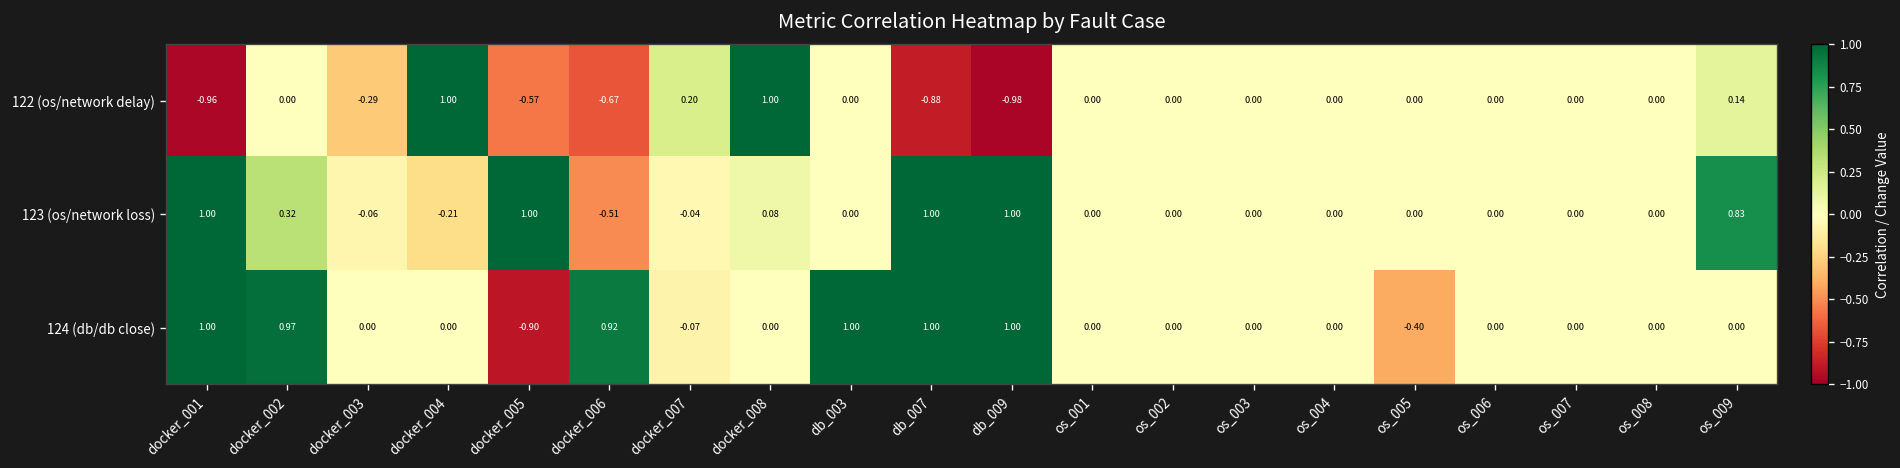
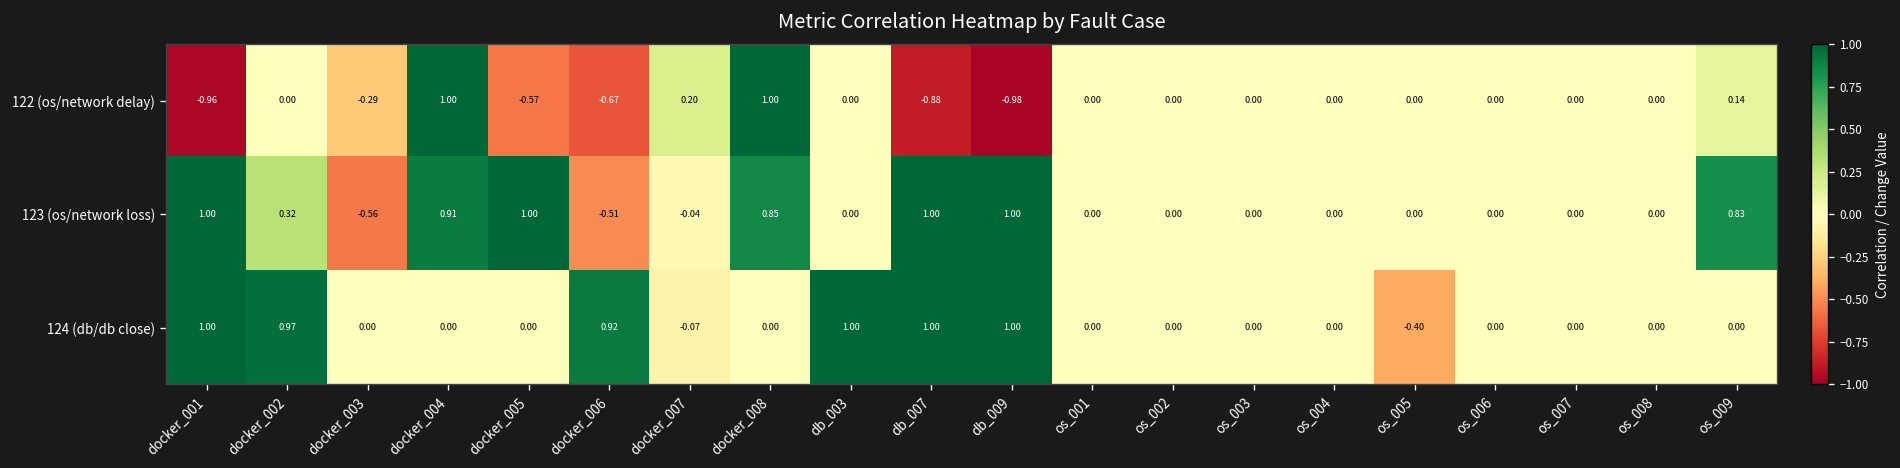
  {
    "122 (os/network delay)": {
      "docker_001": -0.96,
      "docker_002": 0.00,
      "docker_003": -0.29,
      "docker_004": 1.00,
      "docker_005": -0.57,
      "docker_006": -0.67,
      "docker_007": 0.20,
      "docker_008": 1.00,
      "db_003": 0.00,
      "db_007": -0.88,
      "db_009": -0.98,
      "os_001": 0.00,
      "os_002": 0.00,
      "os_003": 0.00,
      "os_004": 0.00,
      "os_005": 0.00,
      "os_006": 0.00,
      "os_007": 0.00,
      "os_008": 0.00,
      "os_009": 0.14
    },
    "123 (os/network loss)": {
      "docker_001": 1.00,
      "docker_002": 0.32,
-     "docker_003": -0.06,
-     "docker_004": -0.21,
+     "docker_003": -0.56,
+     "docker_004": 0.91,
      "docker_005": 1.00,
      "docker_006": -0.51,
      "docker_007": -0.04,
-     "docker_008": 0.08,
+     "docker_008": 0.85,
      "db_003": 0.00,
      "db_007": 1.00,
      "db_009": 1.00,
      "os_001": 0.00,
      "os_002": 0.00,
      "os_003": 0.00,
      "os_004": 0.00,
      "os_005": 0.00,
      "os_006": 0.00,
      "os_007": 0.00,
      "os_008": 0.00,
      "os_009": 0.83
    },
    "124 (db/db close)": {
      "docker_001": 1.00,
      "docker_002": 0.97,
      "docker_003": 0.00,
      "docker_004": 0.00,
-     "docker_005": -0.90,
+     "docker_005": 0.00,
      "docker_006": 0.92,
      "docker_007": -0.07,
      "docker_008": 0.00,
      "db_003": 1.00,
      "db_007": 1.00,
      "db_009": 1.00,
      "os_001": 0.00,
      "os_002": 0.00,
      "os_003": 0.00,
      "os_004": 0.00,
      "os_005": -0.40,
      "os_006": 0.00,
      "os_007": 0.00,
      "os_008": 0.00,
      "os_009": 0.00
    }
  }
